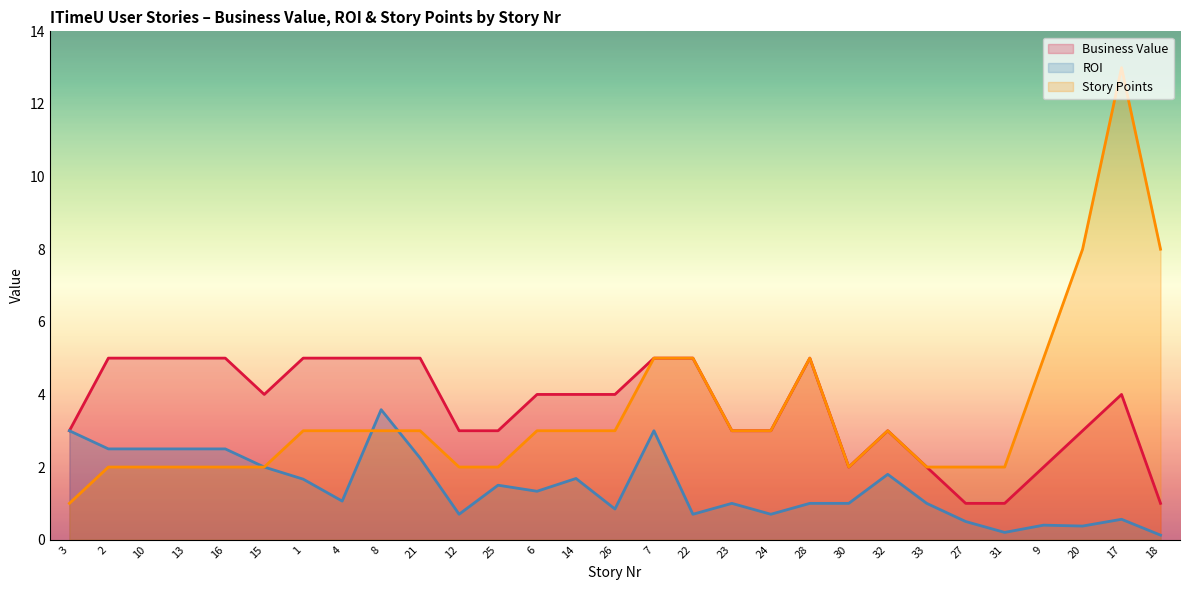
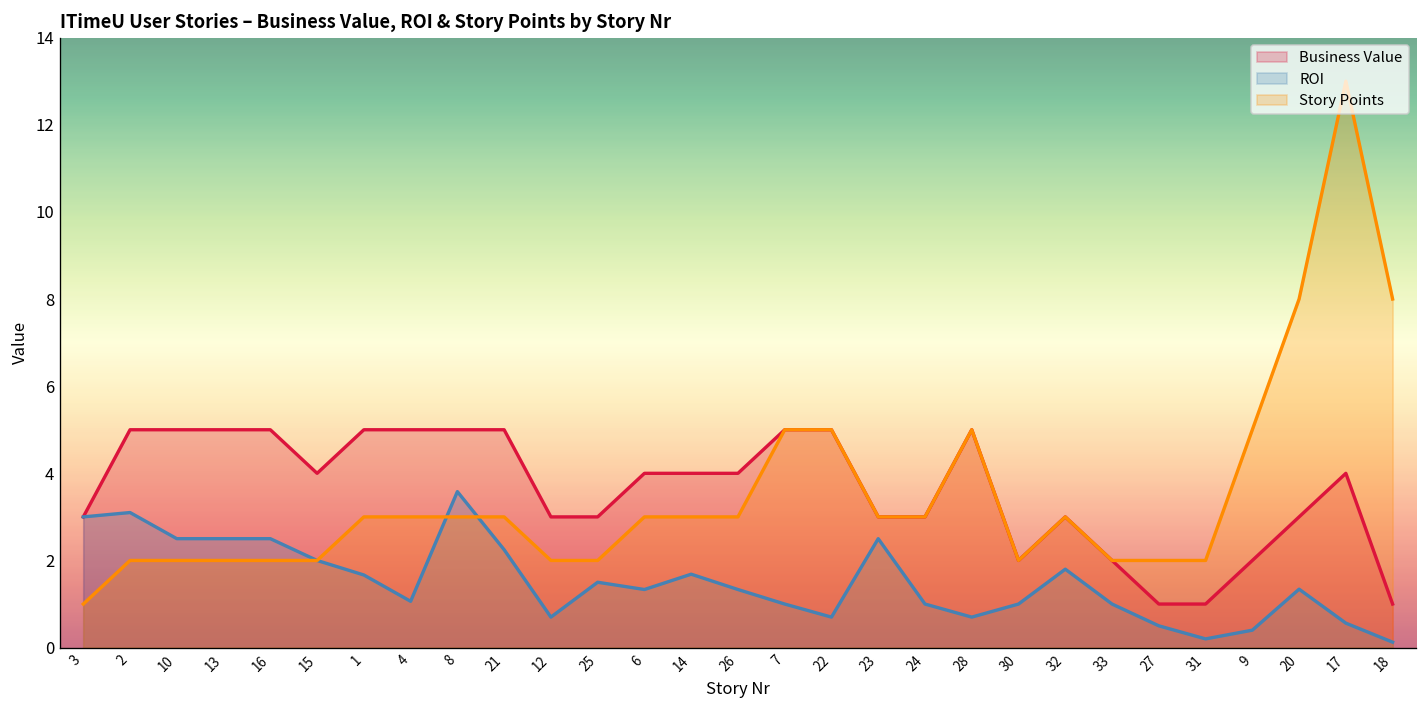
  {
    "ROI": {
-     "2": 2.5,
+     "2": 3.1,
      "10": 2.5,
      "13": 2.5,
      "16": 2.5,
      "1": 1.7,
      "4": 1.1,
      "8": 3.6,
      "21": 2.2,
      "12": 0.7,
      "25": 1.5,
      "6": 1.3,
      "14": 1.7,
-     "26": 0.8,
-     "7": 3,
+     "26": 1.3,
+     "7": 1,
      "22": 0.7,
-     "23": 1.0,
-     "24": 0.7,
-     "28": 1.0,
+     "23": 2.5,
+     "24": 1.0,
+     "28": 0.7,
      "30": 1.0,
      "32": 1.8,
      "33": 1.0,
      "27": 0.5,
      "31": 0.2,
      "9": 0.4,
-     "20": 0.4,
+     "20": 1.3,
      "17": 0.6,
      "18": 0.1
    }
  }
